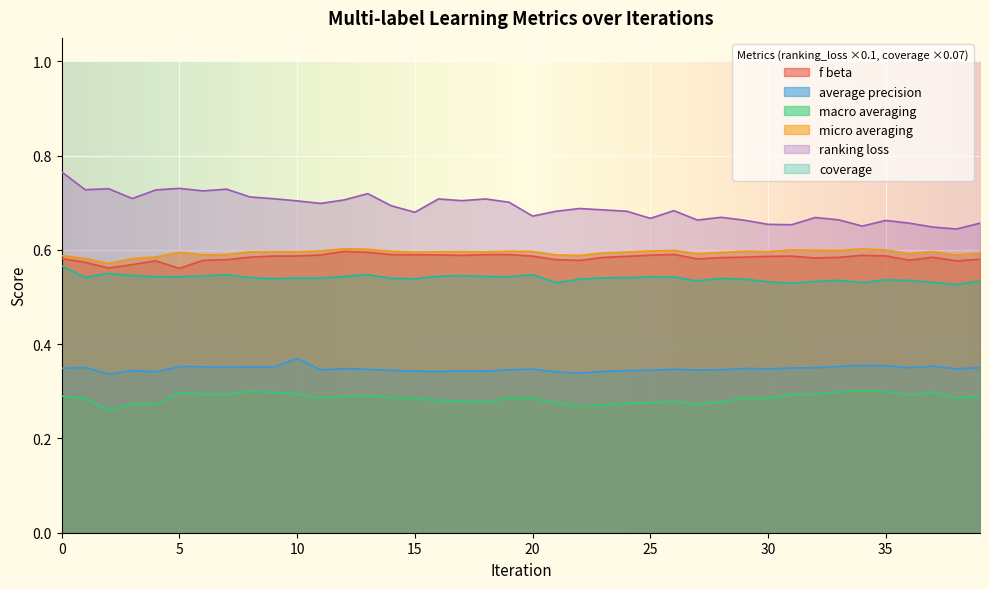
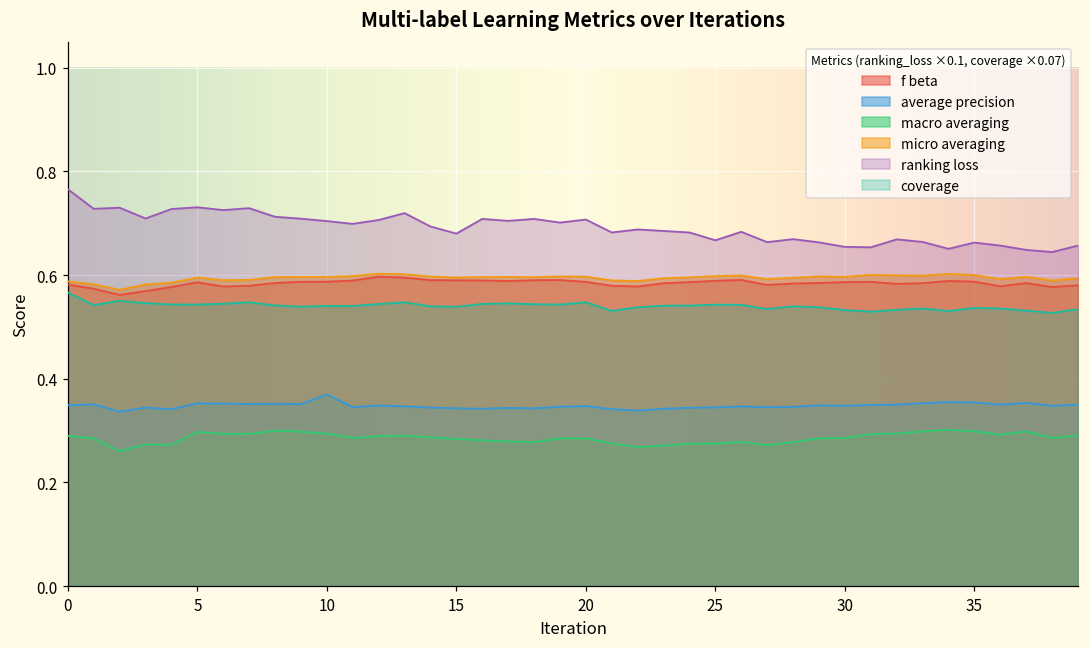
  {
    "f beta": {
      "0": 0.58,
-     "5": 0.56,
+     "5": 0.59,
      "10": 0.59,
      "15": 0.59,
      "20": 0.59,
      "25": 0.59,
      "30": 0.59,
      "35": 0.59
    },
    "average precision": {
      "0": 0.35,
      "5": 0.35,
      "10": 0.37,
      "15": 0.34,
      "20": 0.35,
      "25": 0.34,
      "30": 0.35,
      "35": 0.35
    },
    "micro averaging": {
      "0": 0.59,
      "5": 0.60,
      "10": 0.60,
      "15": 0.60,
      "20": 0.60,
      "25": 0.60,
      "30": 0.60,
      "35": 0.60
    },
    "ranking loss": {
      "0": 0.77,
      "5": 0.73,
      "10": 0.70,
      "15": 0.68,
-     "20": 0.67,
+     "20": 0.71,
      "25": 0.67,
      "30": 0.65,
      "35": 0.66
    }
  }
